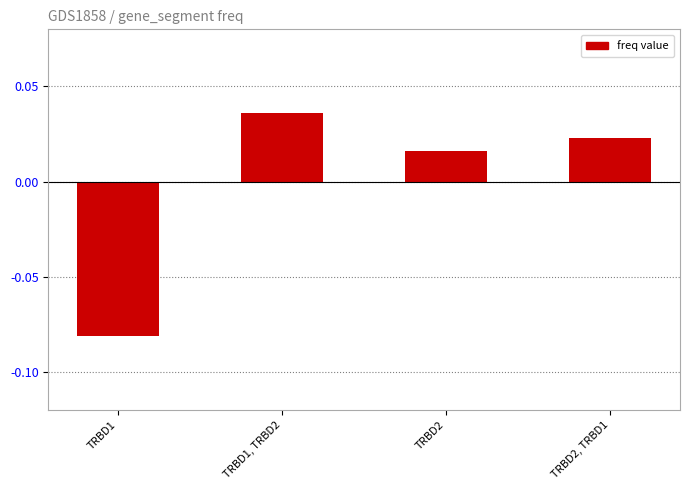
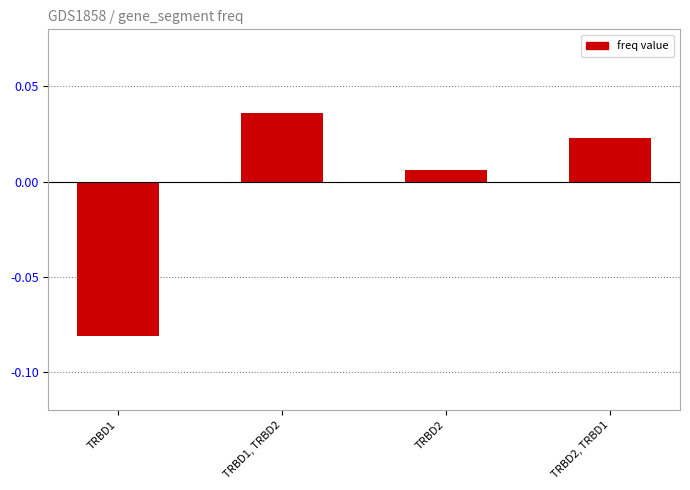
  {
    "TRBD1": -0.081,
    "TRBD1, TRBD2": 0.036,
-   "TRBD2": 0.016,
+   "TRBD2": 0.006,
    "TRBD2, TRBD1": 0.023
  }
